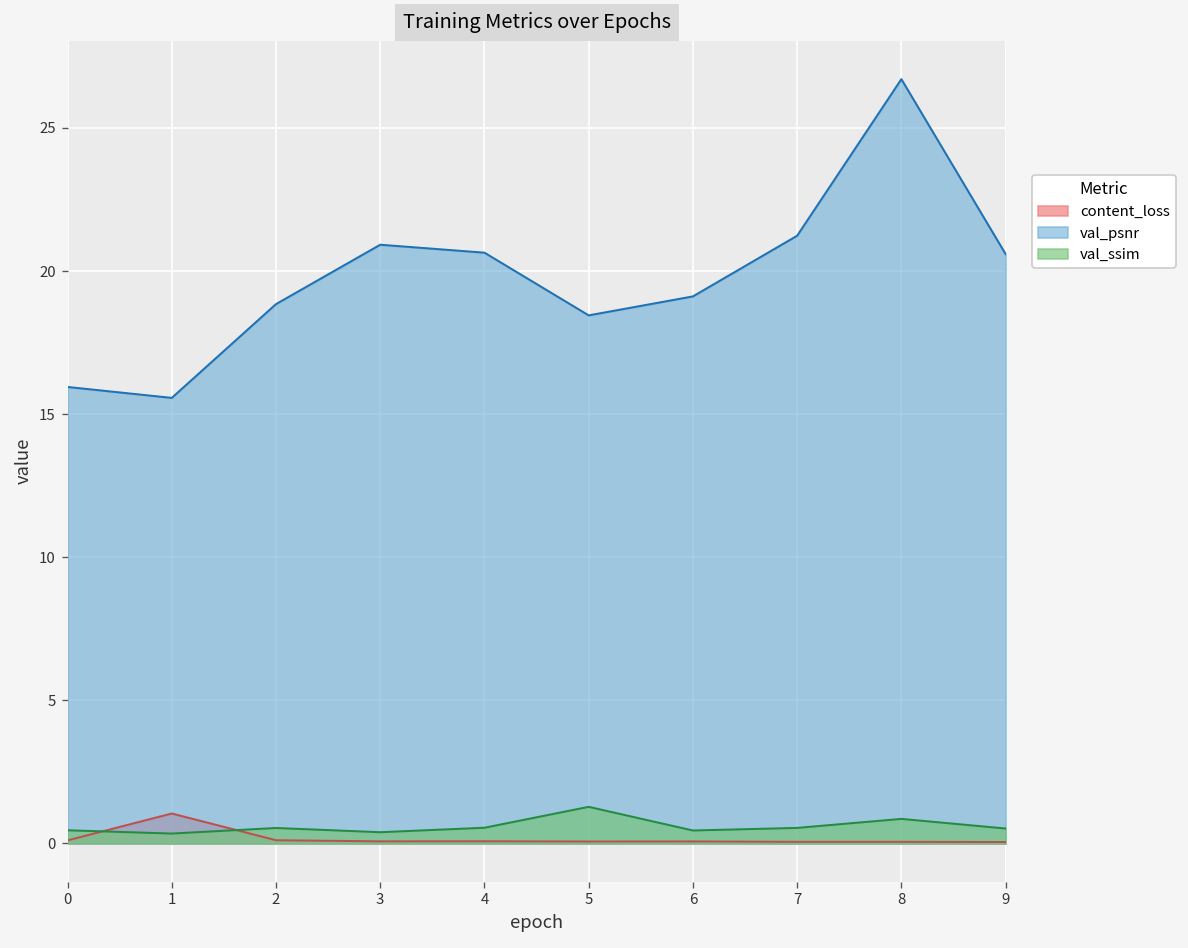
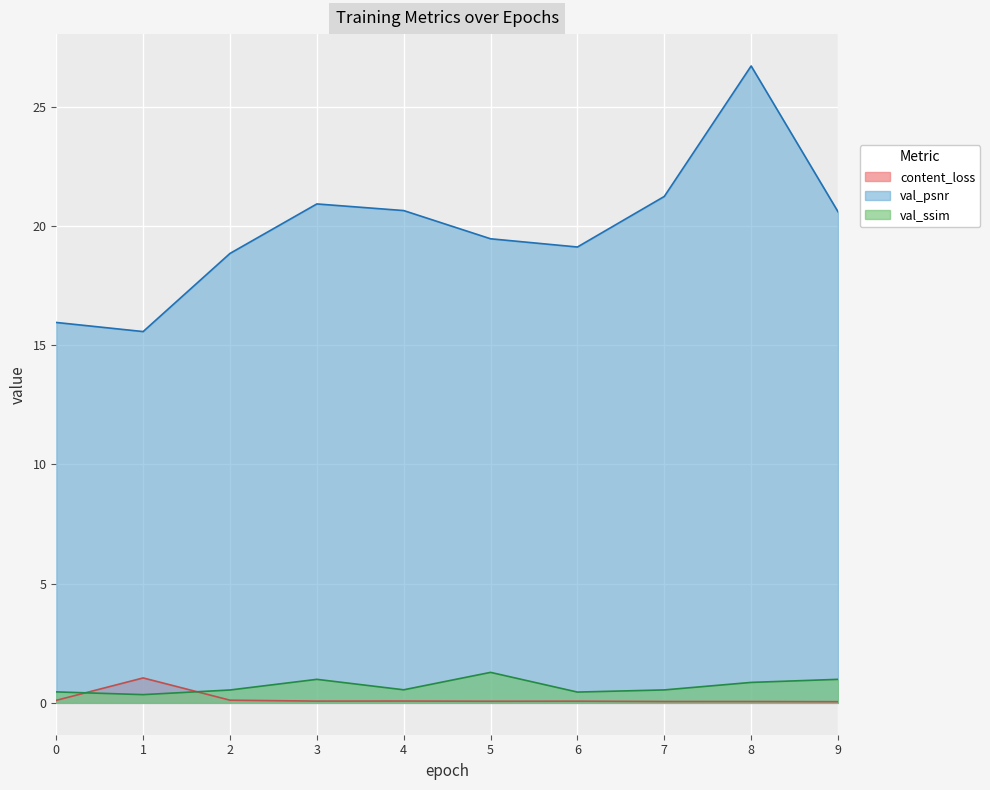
  {
    "content_loss": {
      "0": 0.1,
      "1": 1.0,
      "2": 0.1,
      "3": 0.1,
      "4": 0.1,
      "5": 0.1,
      "6": 0.1,
      "7": 0.1,
      "8": 0.1,
      "9": 0.0
    },
    "val_psnr": {
      "0": 15.9,
      "1": 15.6,
      "2": 18.8,
      "3": 20.9,
      "4": 20.6,
-     "5": 18.5,
+     "5": 19.5,
      "6": 19.1,
      "7": 21.2,
      "8": 26.7,
      "9": 20.6
    },
    "val_ssim": {
      "0": 0.5,
      "1": 0.3,
      "2": 0.5,
-     "3": 0.4,
+     "3": 1.0,
      "4": 0.5,
      "5": 1.3,
      "6": 0.5,
      "7": 0.5,
      "8": 0.9,
-     "9": 0.5
+     "9": 1.0
    }
  }
